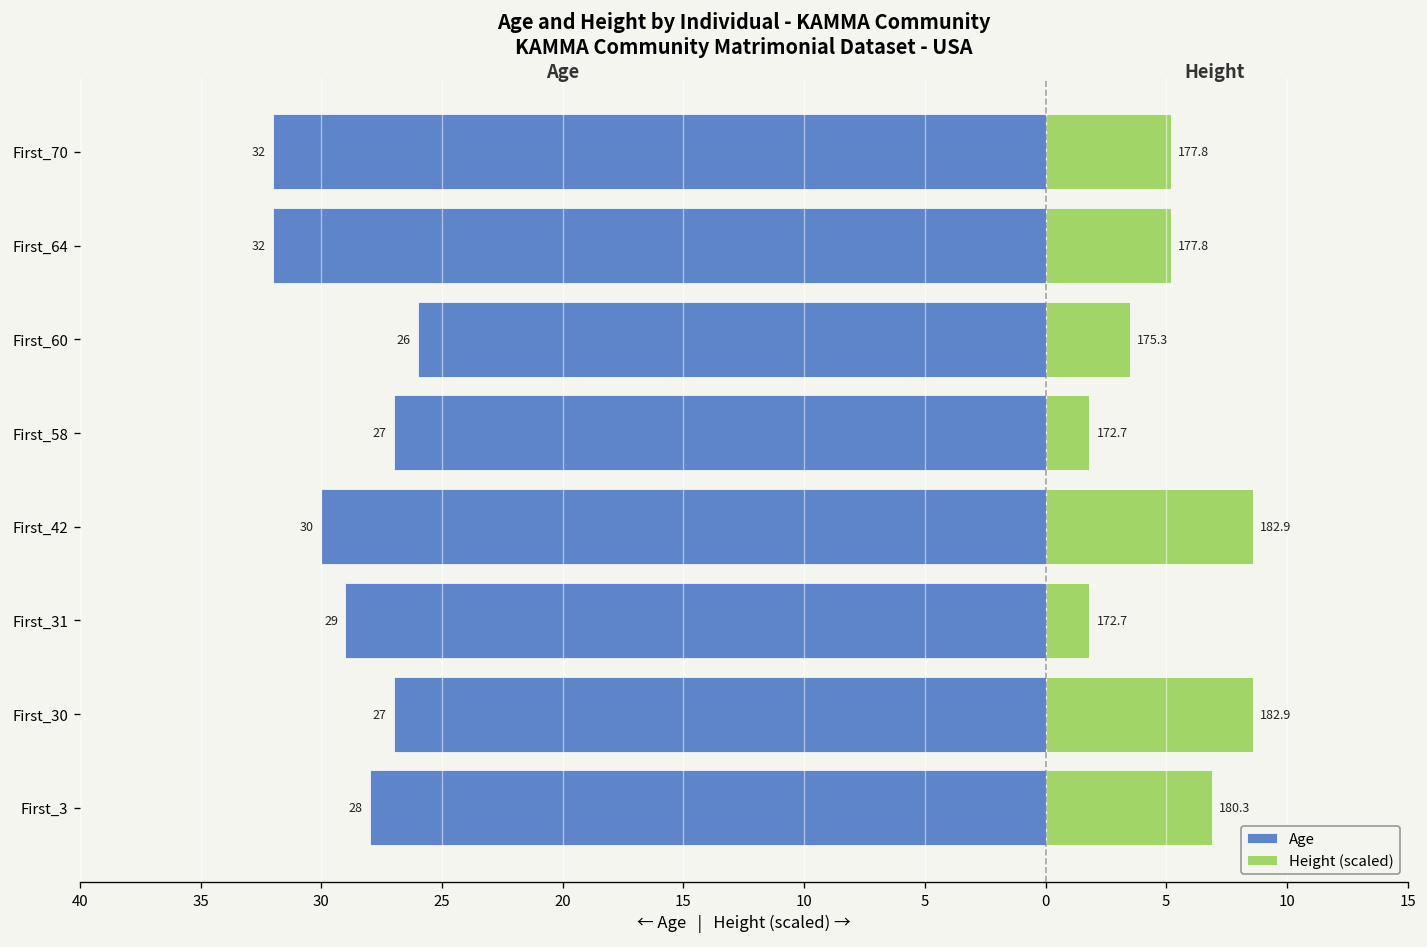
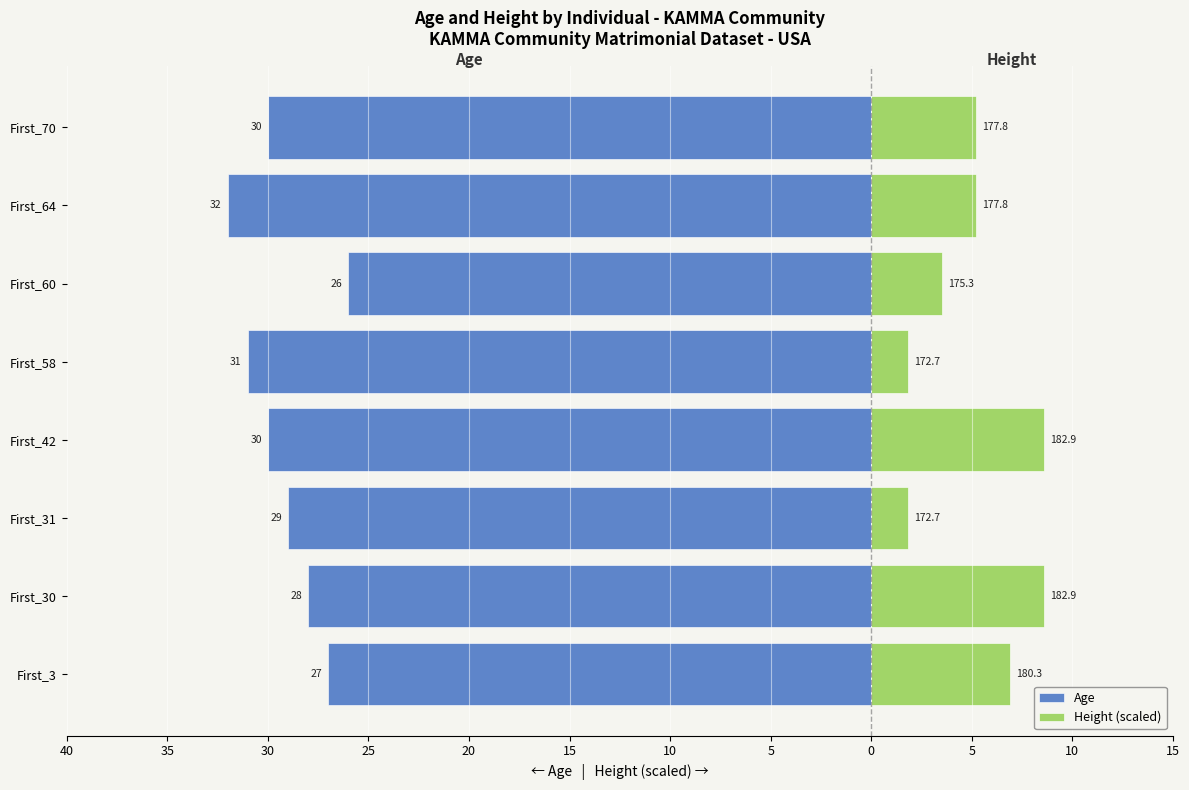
  {
    "Age": {
-     "First_70": 32,
-     "First_58": 27,
-     "First_30": 27,
-     "First_3": 28
+     "First_70": 30,
+     "First_58": 31,
+     "First_30": 28,
+     "First_3": 27
    }
  }
